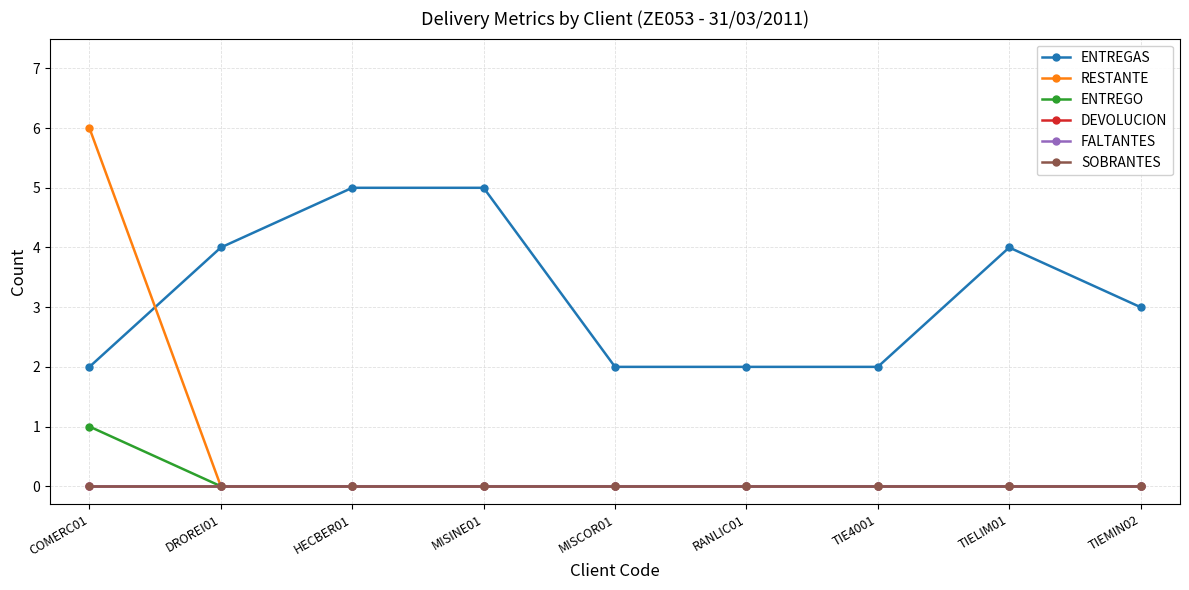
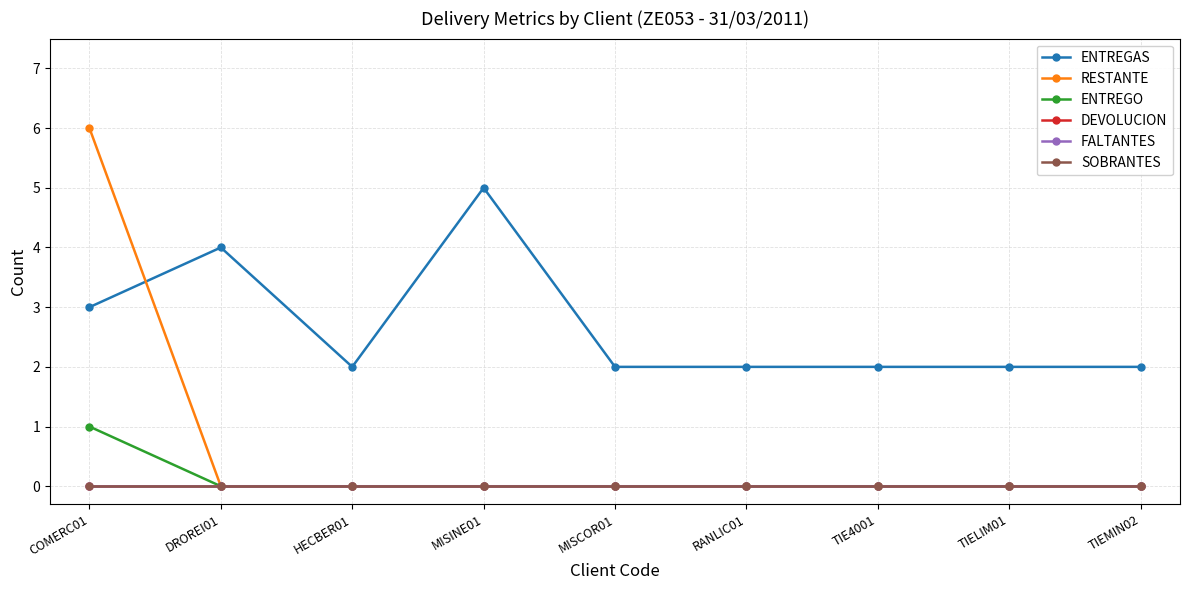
  {
    "ENTREGAS": {
-     "COMERC01": 2,
+     "COMERC01": 3,
      "DROREI01": 4,
-     "HECBER01": 5,
+     "HECBER01": 2,
      "MISINE01": 5,
      "MISCOR01": 2,
      "RANLIC01": 2,
      "TIE4001": 2,
-     "TIELIM01": 4,
-     "TIEMIN02": 3
+     "TIELIM01": 2,
+     "TIEMIN02": 2
    },
    "RESTANTE": {
      "COMERC01": 6
    },
    "ENTREGO": {
      "COMERC01": 1
    },
    "SOBRANTES": {
      "COMERC01": 0
    }
  }
